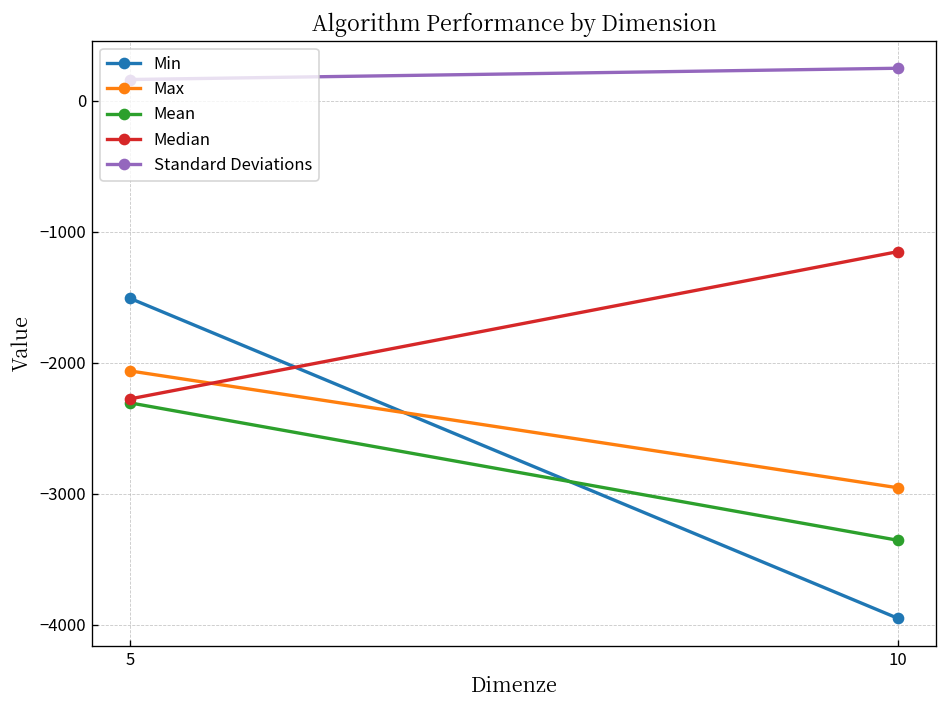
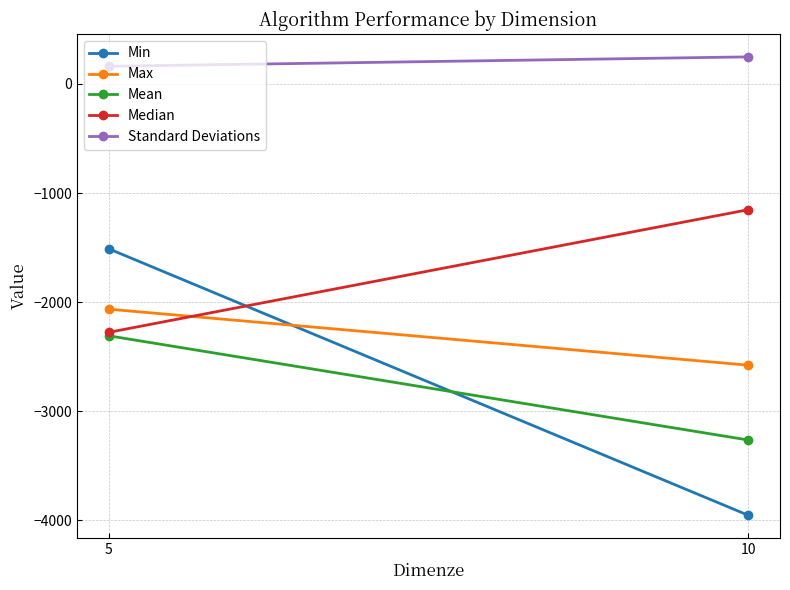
  {
    "Min": {
      "5": -1510,
      "10": -3950
    },
    "Max": {
      "5": -2060,
-     "10": -2960
+     "10": -2580
    },
    "Mean": {
      "5": -2310,
-     "10": -3360
+     "10": -3260
    },
    "Median": {
      "5": -2280,
      "10": -1150
    },
    "Standard Deviations": {
      "10": 250
    }
  }
